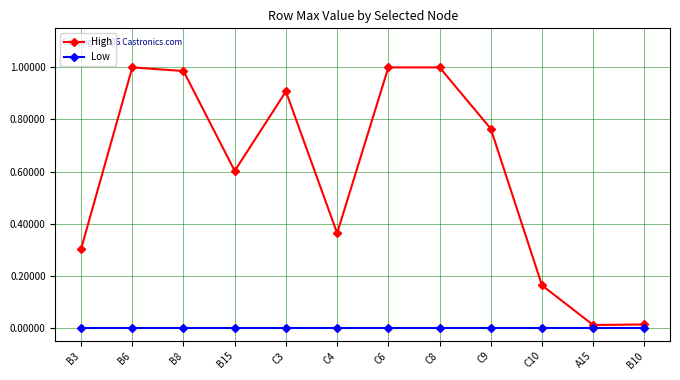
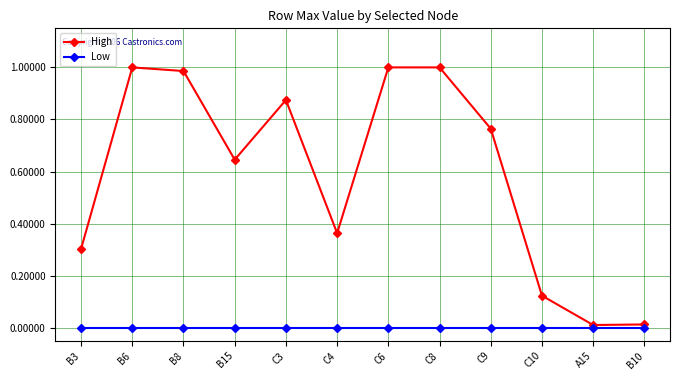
  {
    "High": {
      "B3": 0.30,
      "B8": 0.99,
-     "B15": 0.60,
-     "C3": 0.91,
+     "B15": 0.65,
+     "C3": 0.87,
      "C4": 0.36,
      "C6": 1.00,
      "C8": 1.00,
      "C9": 0.76,
-     "C10": 0.16,
+     "C10": 0.12,
      "A15": 0.01,
      "B10": 0.01
    },
    "Low": {
      "B3": 0.00,
      "B6": 0.00,
      "B8": 0.00,
      "B15": 0.00,
      "C3": 0.00,
      "C4": 0.00,
      "C6": 0.00,
      "C8": 0.00,
      "C9": 0.00,
      "C10": 0.00,
      "A15": 0.00,
      "B10": 0.00
    }
  }
